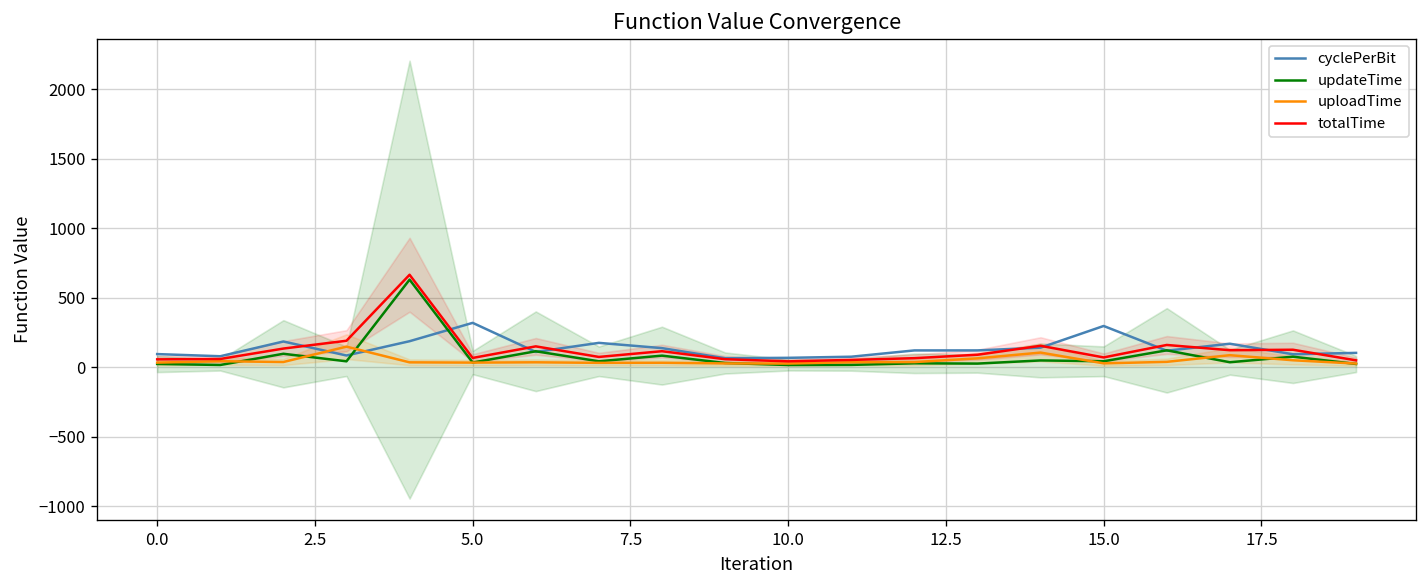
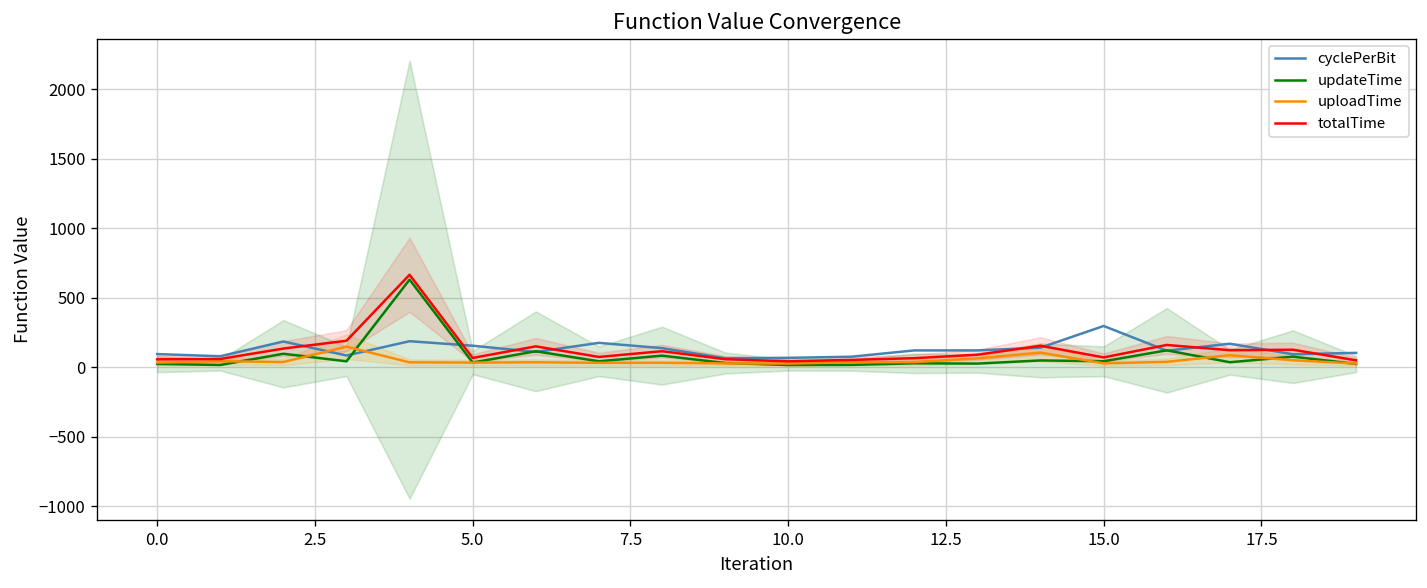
  {
    "cyclePerBit": {
-     "5.0": 320,
+     "5.0": 150,
      "15.0": 300
    }
  }
